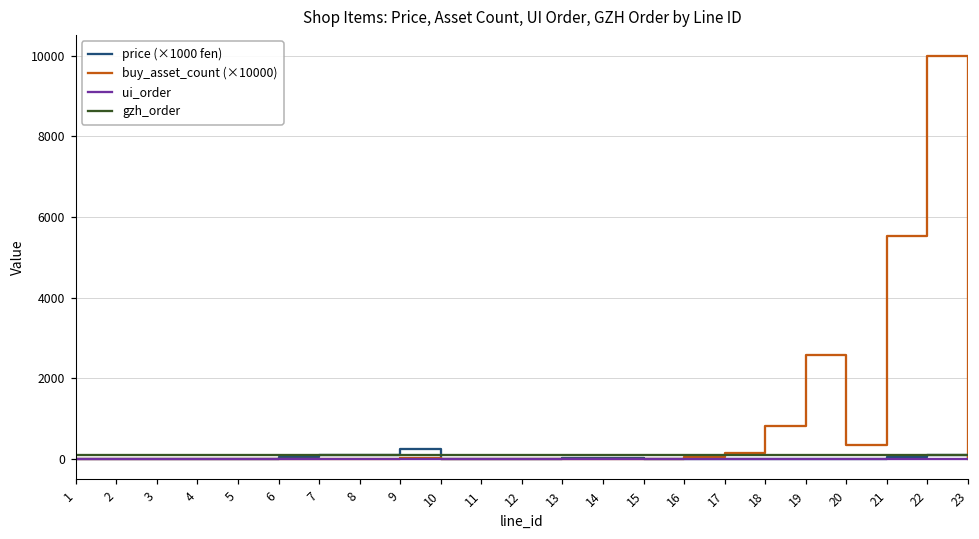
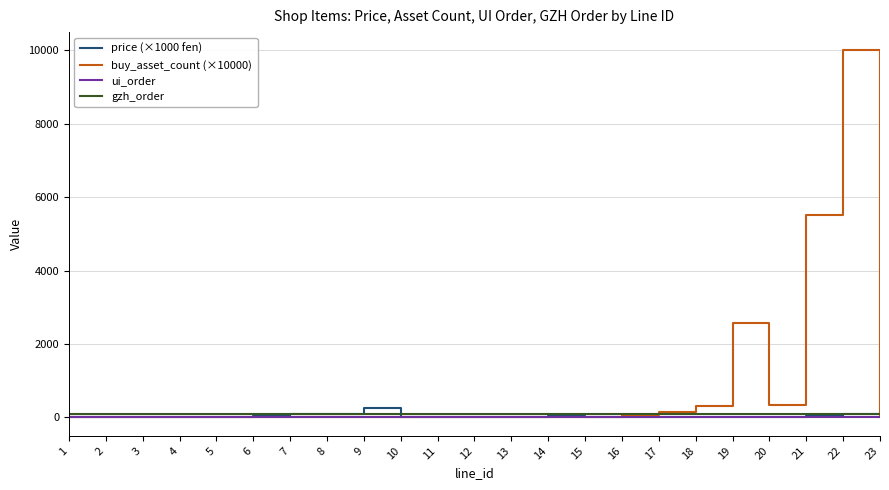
  {
    "price (×1000 fen)": {
      "9": 200
    },
    "buy_asset_count (×10000)": {
-     "18": 800,
+     "18": 300,
      "19": 2600,
      "20": 300,
      "21": 5500,
      "22": 10000
    },
    "ui_order": {
      "22": 0
    },
    "gzh_order": {
      "1": 100,
      "2": 100,
      "3": 100,
      "4": 100,
      "5": 100,
      "9": 100,
      "10": 100,
      "11": 100,
      "12": 100,
      "13": 100,
      "14": 100,
      "15": 100,
      "18": 100,
      "19": 100,
      "20": 100,
      "23": 100
    }
  }
